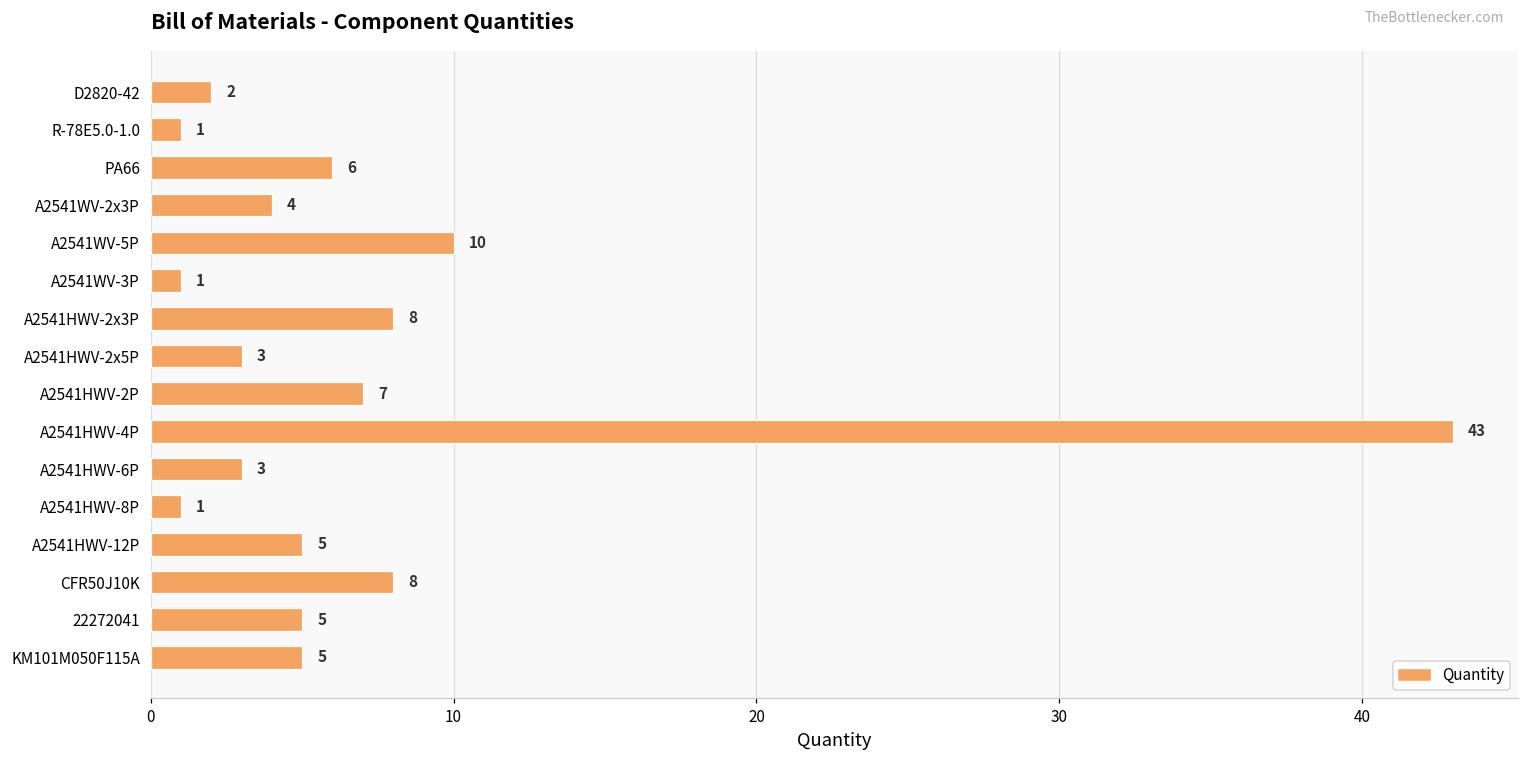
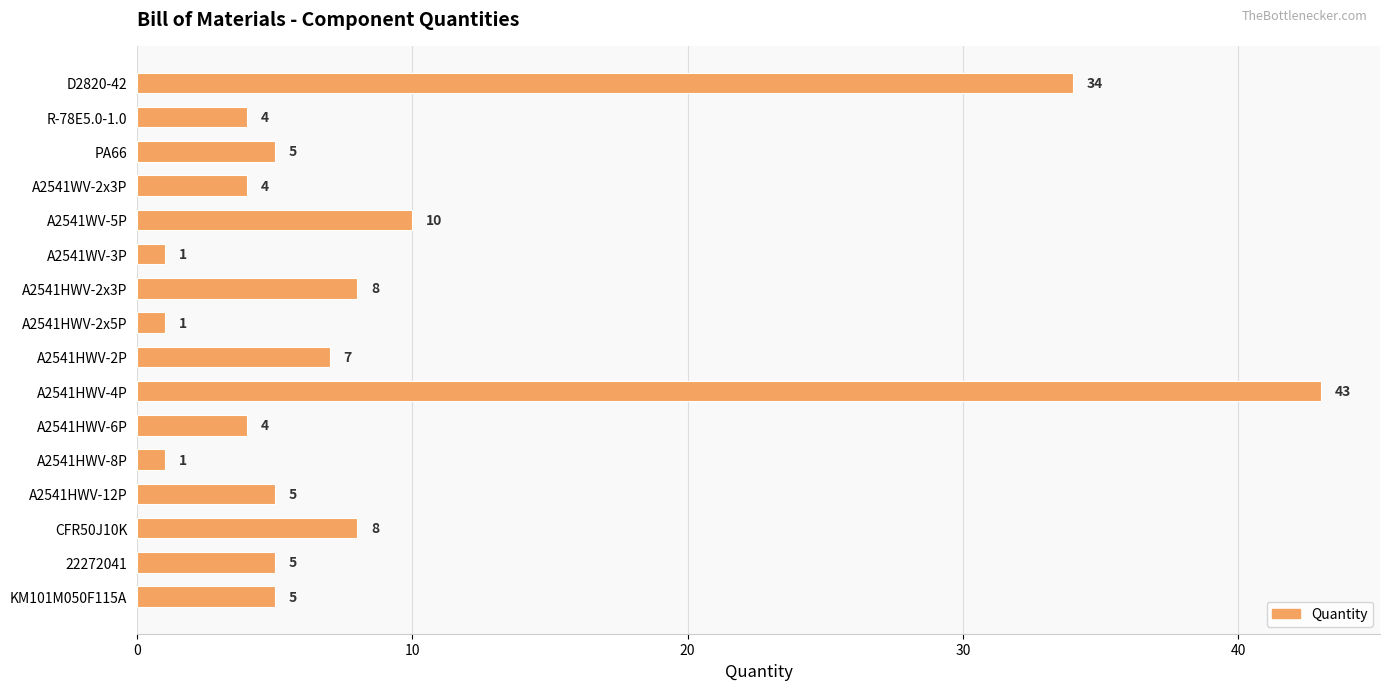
  {
-   "D2820-42": 2,
-   "R-78E5.0-1.0": 1,
-   "PA66": 6,
+   "D2820-42": 34,
+   "R-78E5.0-1.0": 4,
+   "PA66": 5,
    "A2541WV-2x3P": 4,
    "A2541WV-5P": 10,
    "A2541WV-3P": 1,
    "A2541HWV-2x3P": 8,
-   "A2541HWV-2x5P": 3,
+   "A2541HWV-2x5P": 1,
    "A2541HWV-2P": 7,
    "A2541HWV-4P": 43,
-   "A2541HWV-6P": 3,
+   "A2541HWV-6P": 4,
    "A2541HWV-8P": 1,
    "A2541HWV-12P": 5,
    "CFR50J10K": 8,
    "22272041": 5,
    "KM101M050F115A": 5
  }
